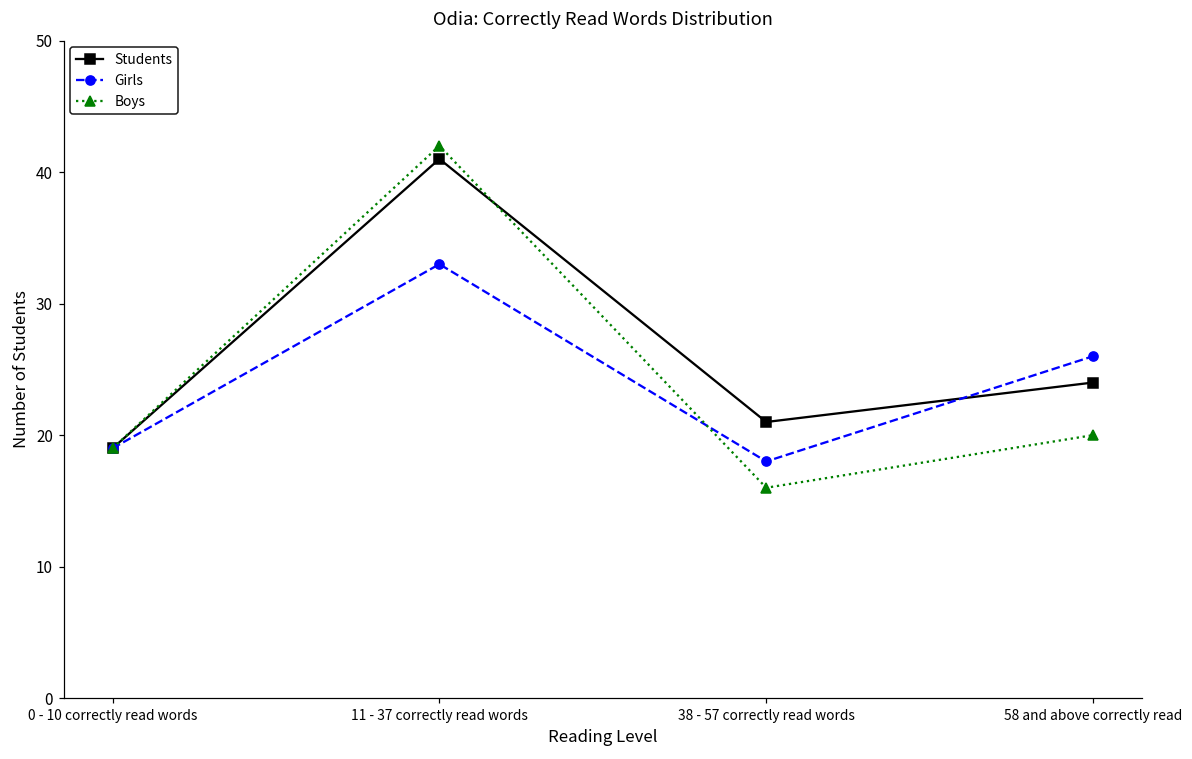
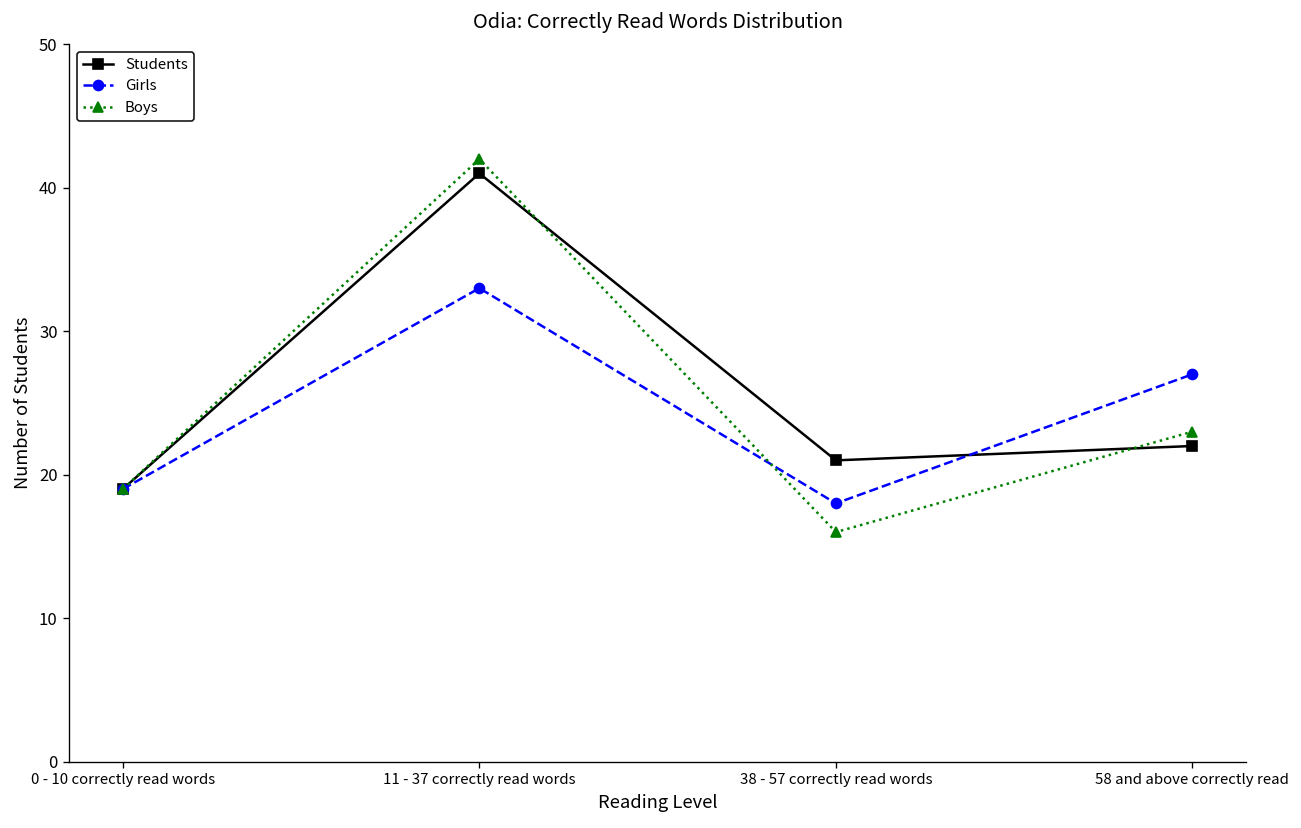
  {
    "Students": {
      "11 - 37 correctly read words": 41,
      "38 - 57 correctly read words": 21,
-     "58 and above correctly read": 24
+     "58 and above correctly read": 22
    },
    "Girls": {
      "11 - 37 correctly read words": 33,
      "38 - 57 correctly read words": 18,
-     "58 and above correctly read": 26
+     "58 and above correctly read": 27
    },
    "Boys": {
      "11 - 37 correctly read words": 42,
      "38 - 57 correctly read words": 16,
-     "58 and above correctly read": 20
+     "58 and above correctly read": 23
    }
  }
